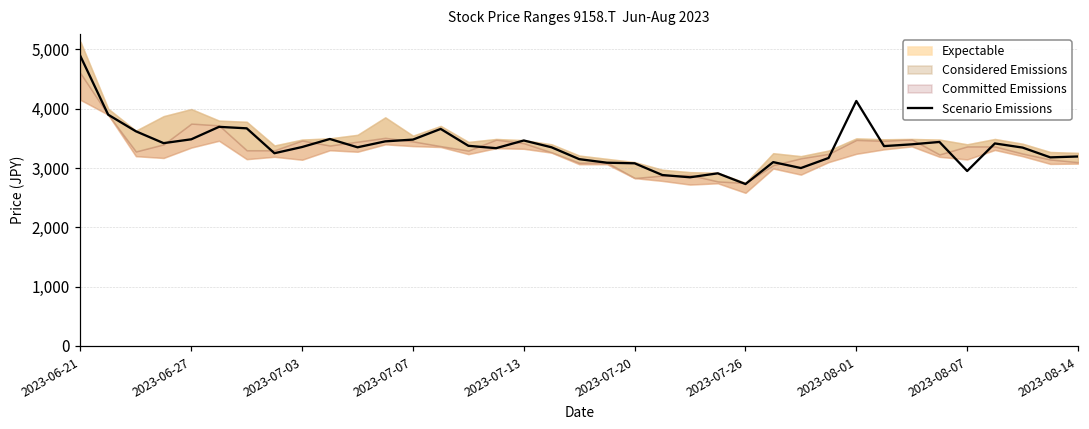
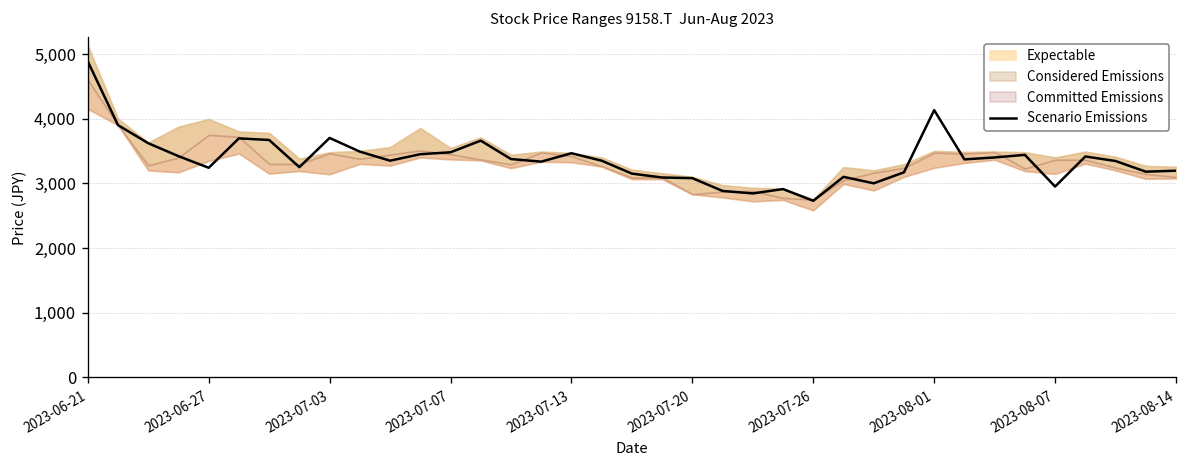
  {
    "Scenario Emissions": {
      "2023-06-21": "4,900",
-     "2023-06-27": "3,500",
-     "2023-07-03": "3,400",
+     "2023-06-27": "3,200",
+     "2023-07-03": "3,700",
      "2023-08-01": "4,100",
      "2023-08-07": "2,900",
      "2023-08-14": "3,200"
    }
  }
